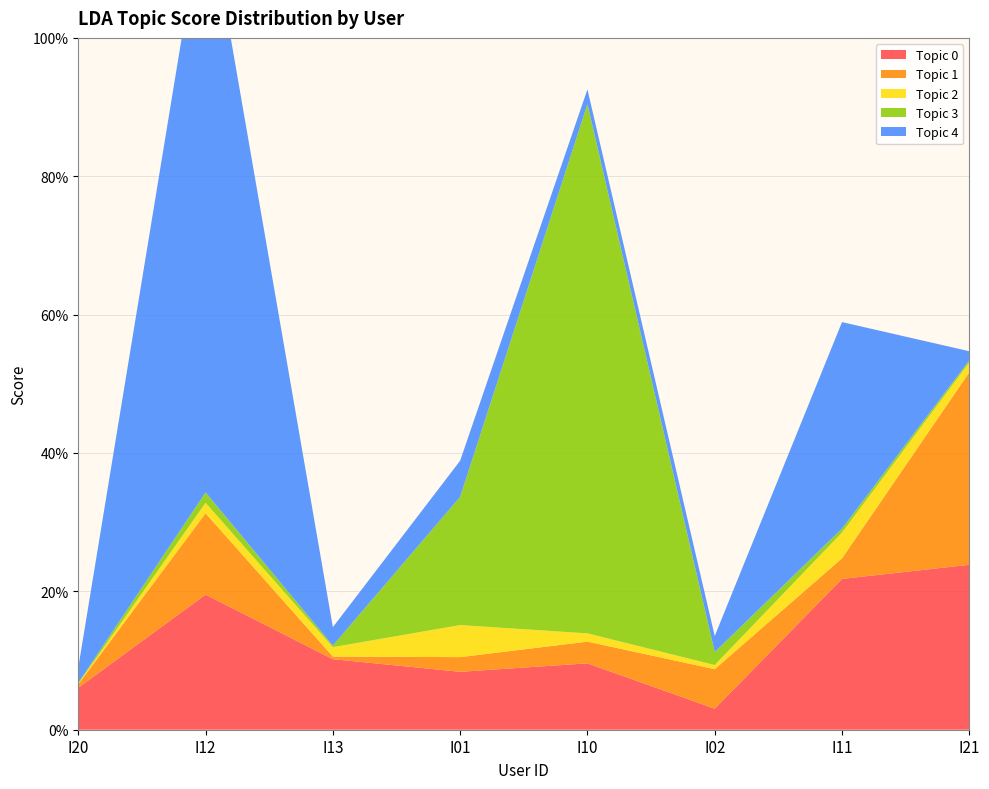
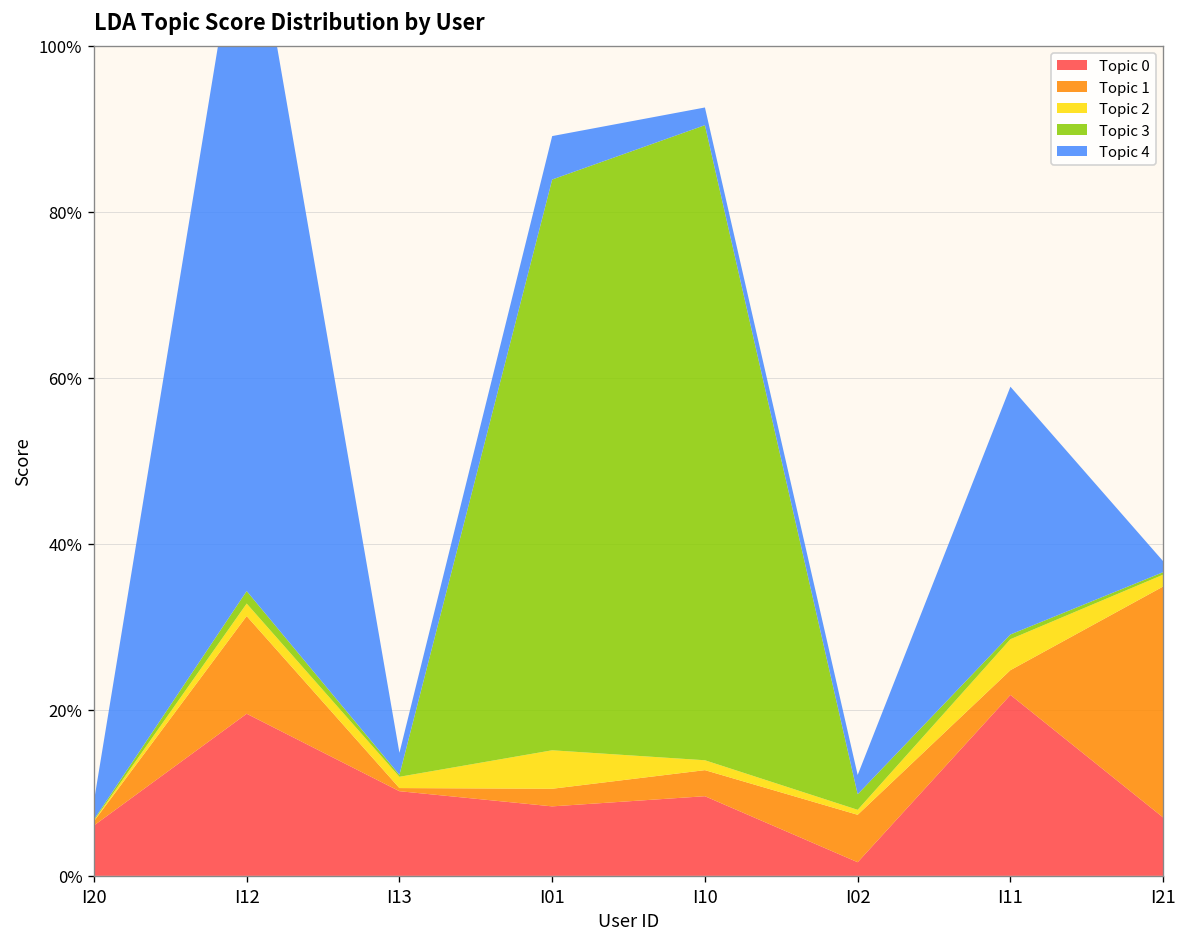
  {
    "Topic 0": {
      "I20": "6%",
      "I12": "20%",
      "I13": "10%",
      "I01": "8%",
      "I10": "10%",
-     "I02": "3%",
+     "I02": "2%",
      "I11": "22%",
-     "I21": "24%"
+     "I21": "7%"
    },
    "Topic 1": {
      "I12": "12%",
      "I13": "0%",
      "I01": "2%",
      "I10": "3%",
      "I02": "6%",
      "I11": "3%",
      "I21": "28%"
    },
    "Topic 2": {
      "I12": "2%",
      "I01": "5%",
      "I10": "1%",
      "I02": "1%",
      "I11": "4%"
    },
    "Topic 3": {
      "I12": "2%",
-     "I01": "19%",
+     "I01": "69%",
      "I10": "76%",
      "I02": "2%",
      "I11": "1%"
    },
    "Topic 4": {
      "I20": "2%",
      "I13": "3%",
      "I01": "5%",
      "I10": "2%",
      "I02": "2%",
      "I11": "30%",
      "I21": "1%"
    }
  }
